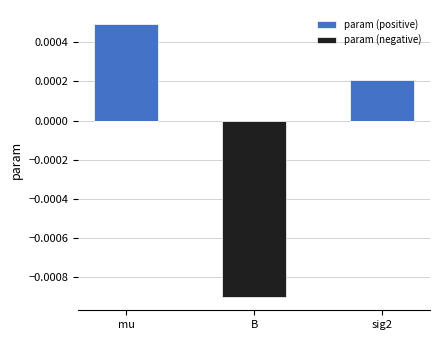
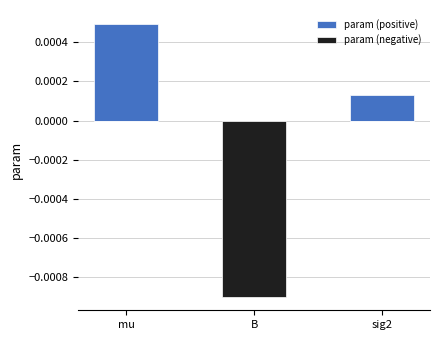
  {
    "param (positive)": {
      "mu": 0.00050,
      "B": 0.00000,
-     "sig2": 0.00021
+     "sig2": 0.00013
    },
    "param (negative)": {
      "mu": 0.00000,
      "B": -0.00090,
      "sig2": 0.00000
    }
  }
